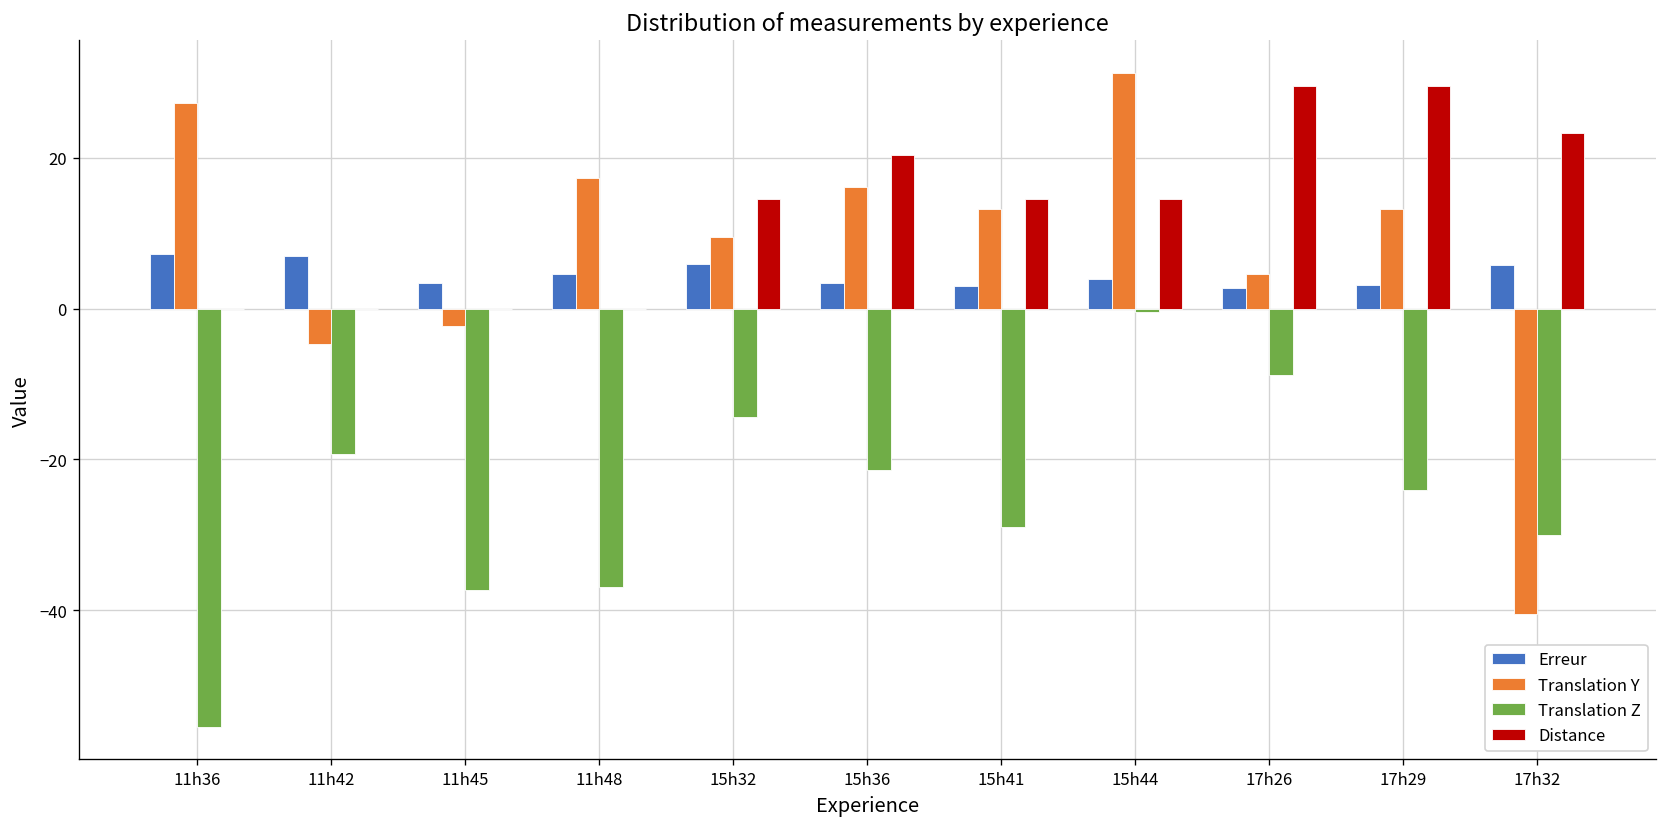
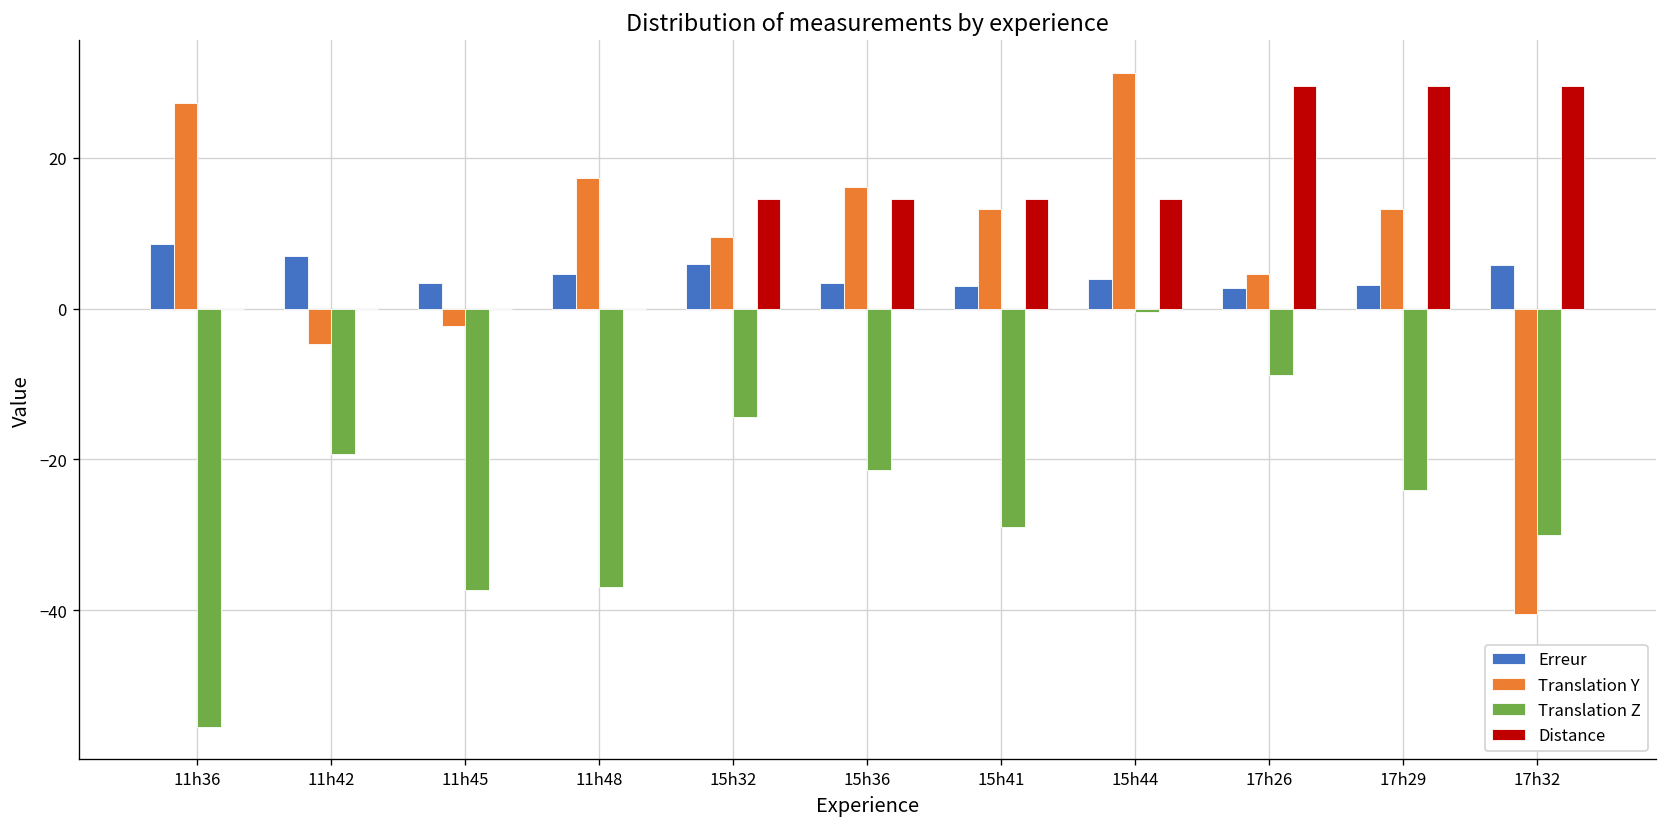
  {
    "Erreur": {
-     "11h36": 7,
+     "11h36": 9,
      "11h42": 7,
      "11h45": 3,
      "11h48": 5,
      "15h32": 6,
      "15h36": 3,
      "15h41": 3,
      "15h44": 4,
      "17h26": 3,
      "17h29": 3,
      "17h32": 6
    },
    "Translation Y": {
      "11h36": 27,
      "11h42": -5,
      "11h45": -2,
      "11h48": 17,
      "15h32": 9,
      "15h36": 16,
      "15h41": 13,
      "15h44": 31,
      "17h26": 5,
      "17h29": 13,
      "17h32": -40
    },
    "Translation Z": {
      "11h36": -55,
      "11h42": -19,
      "11h45": -37,
      "11h48": -37,
      "15h32": -14,
      "15h36": -21,
      "15h41": -29,
      "15h44": 0,
      "17h26": -9,
      "17h29": -24,
      "17h32": -30
    },
    "Distance": {
      "11h36": 0,
      "11h42": 0,
      "11h45": 0,
      "11h48": 0,
      "15h32": 15,
-     "15h36": 20,
+     "15h36": 15,
      "15h41": 15,
      "15h44": 15,
      "17h26": 30,
      "17h29": 30,
-     "17h32": 23
+     "17h32": 30
    }
  }
